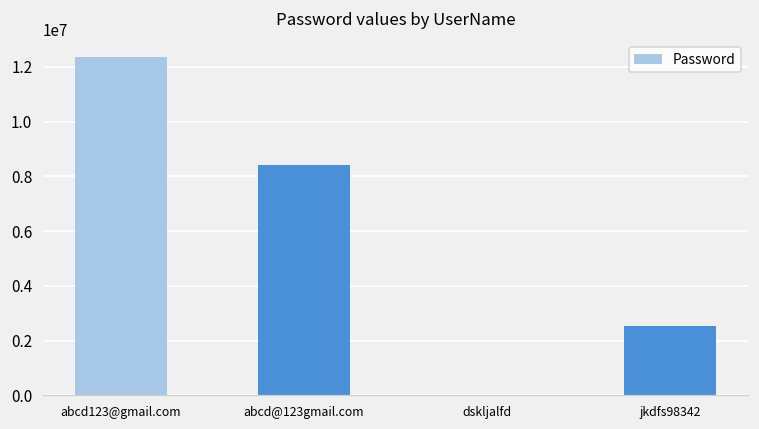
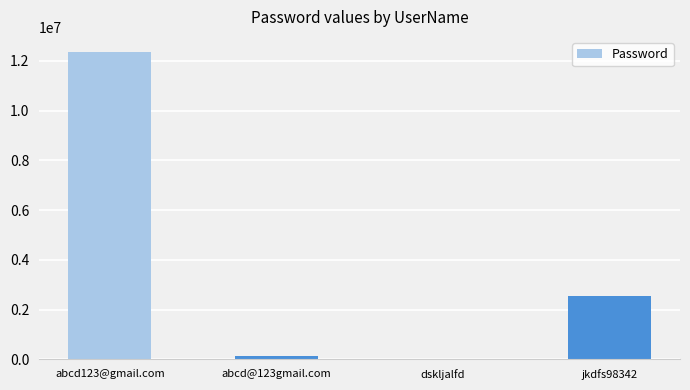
  {
    "abcd123@gmail.com": 12300000,
-   "abcd@123gmail.com": 8400000,
+   "abcd@123gmail.com": 100000,
    "jkdfs98342": 2500000
  }
